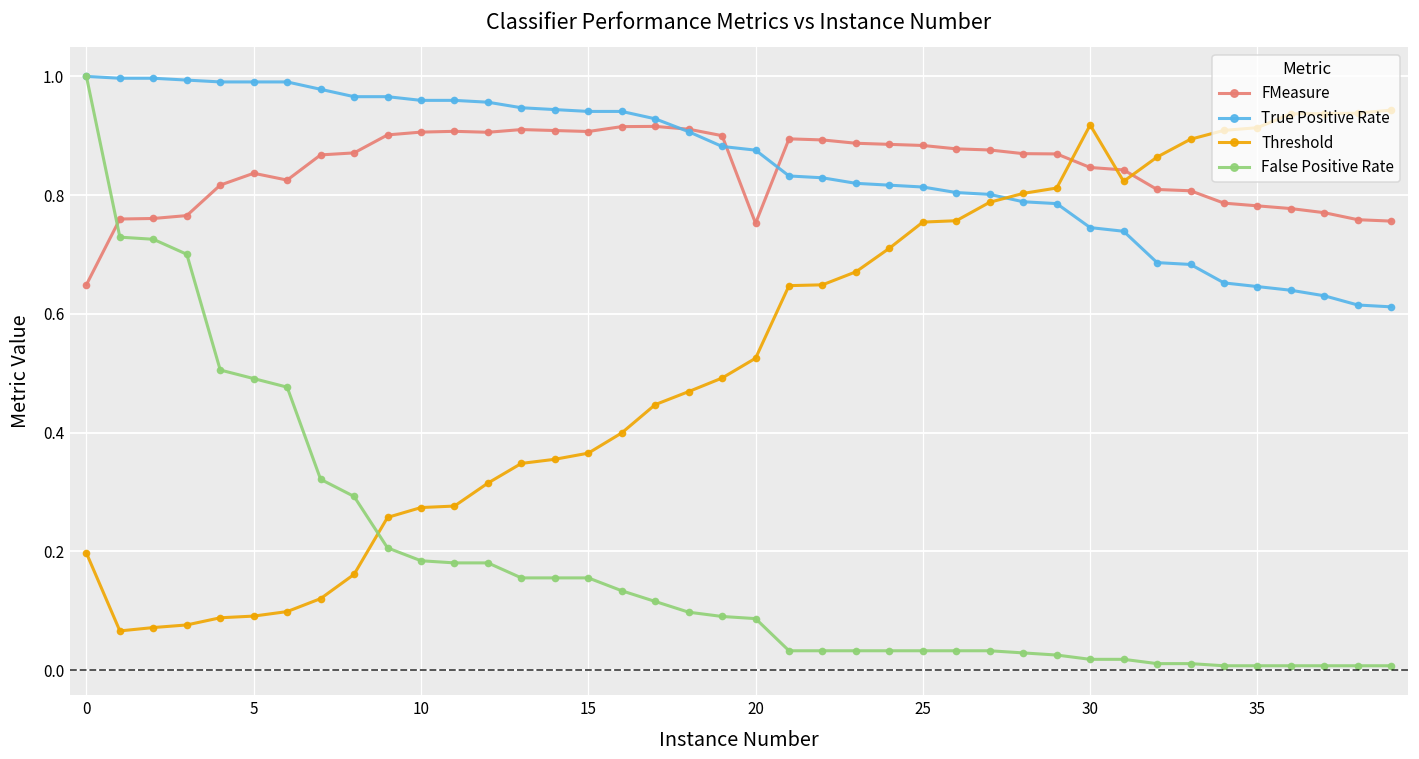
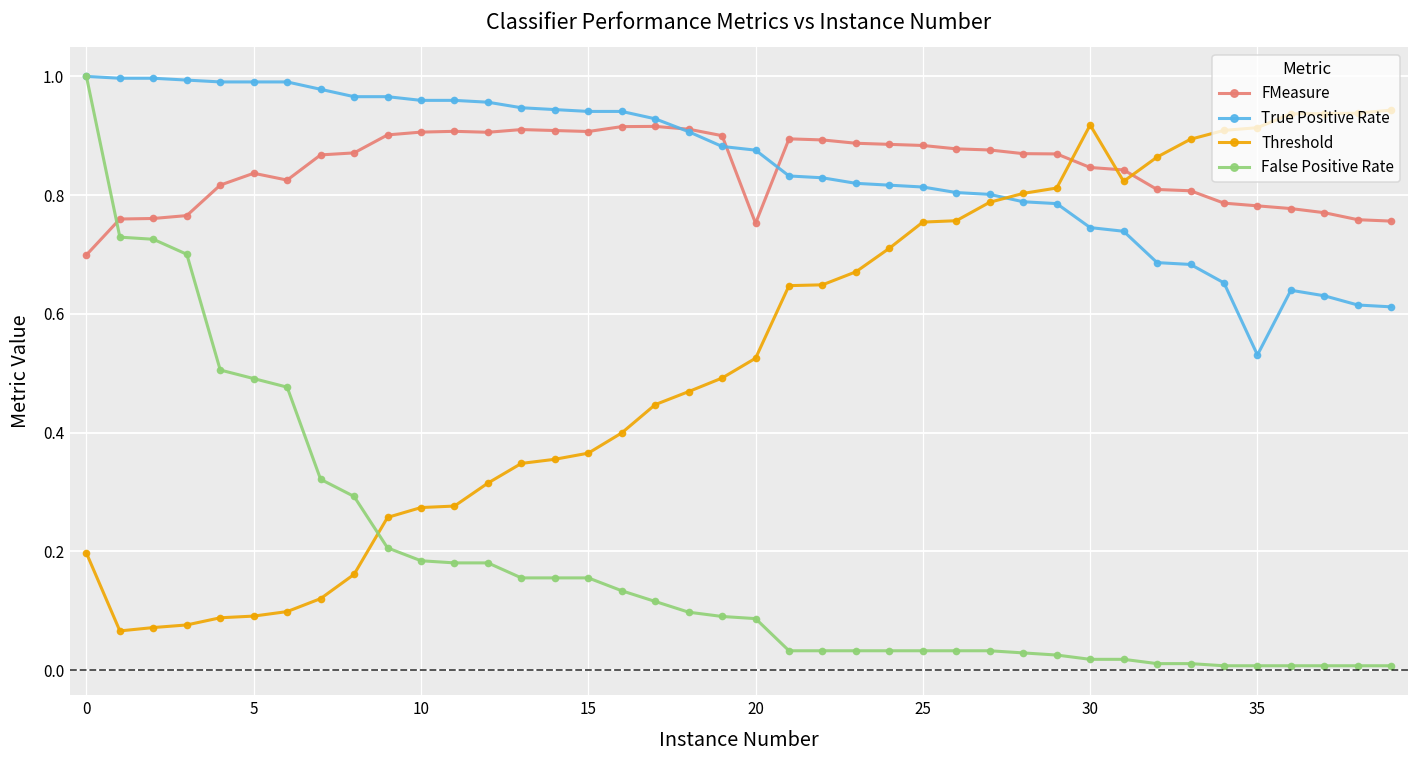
  {
    "FMeasure": {
-     "0": 0.65,
+     "0": 0.70,
      "5": 0.84,
      "10": 0.91,
      "15": 0.91,
      "20": 0.75,
      "25": 0.88,
      "30": 0.85,
      "35": 0.78
    },
    "True Positive Rate": {
      "5": 0.99,
      "10": 0.96,
      "15": 0.94,
      "20": 0.88,
      "25": 0.81,
      "30": 0.75,
-     "35": 0.65
+     "35": 0.53
    },
    "Threshold": {
      "0": 0.20,
      "5": 0.09,
      "10": 0.27,
      "15": 0.37,
      "20": 0.53,
      "25": 0.75,
      "30": 0.92
    },
    "False Positive Rate": {
      "5": 0.49,
      "10": 0.18,
      "15": 0.16,
      "20": 0.09,
      "25": 0.03,
      "30": 0.02,
      "35": 0.01
    }
  }
